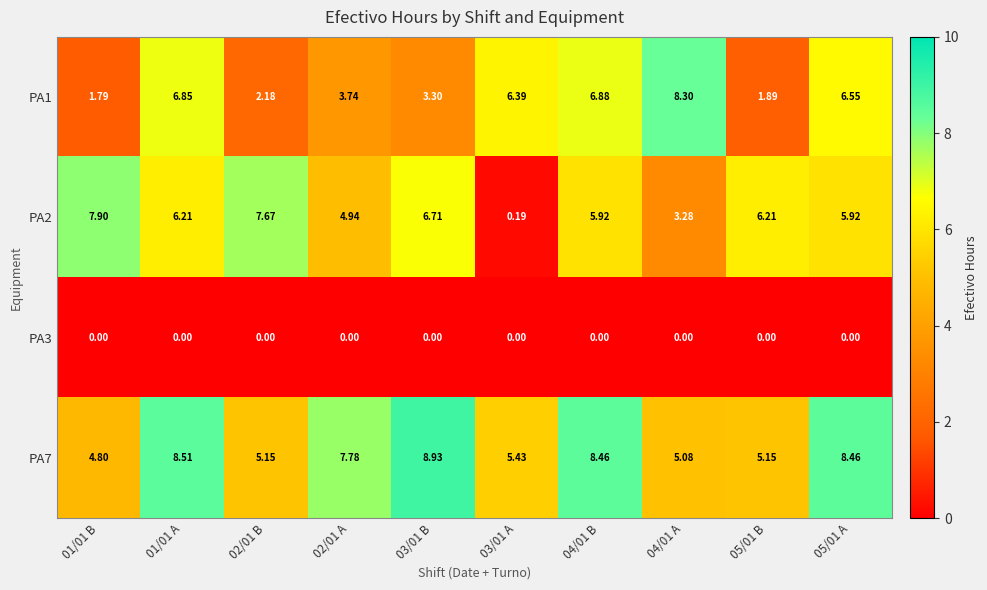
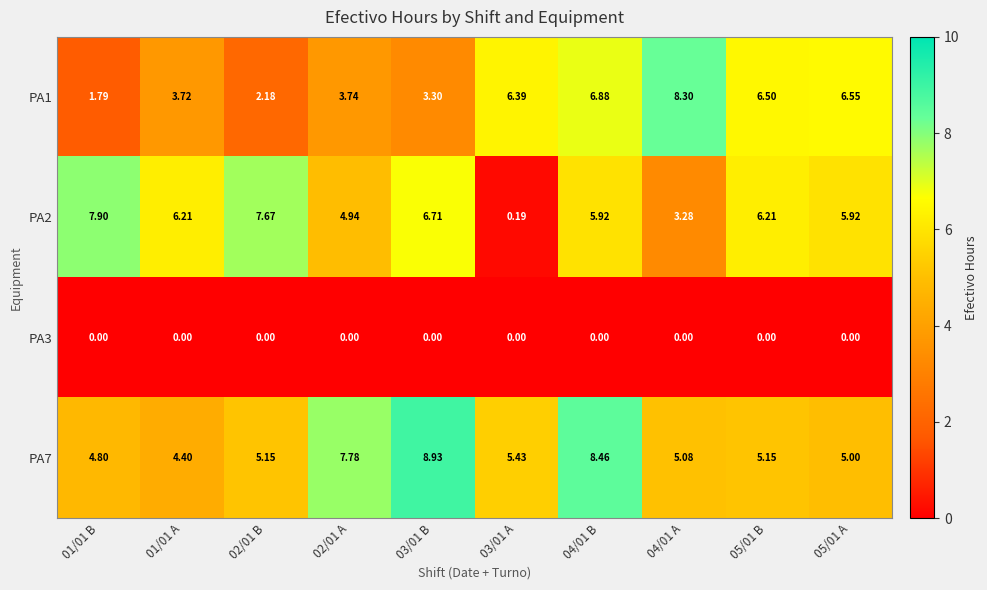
  {
    "PA1": {
      "01/01 B": 1.79,
-     "01/01 A": 6.85,
+     "01/01 A": 3.72,
      "02/01 B": 2.18,
      "02/01 A": 3.74,
      "03/01 B": 3.30,
      "03/01 A": 6.39,
      "04/01 B": 6.88,
      "04/01 A": 8.30,
-     "05/01 B": 1.89,
+     "05/01 B": 6.50,
      "05/01 A": 6.55
    },
    "PA2": {
      "01/01 B": 7.90,
      "01/01 A": 6.21,
      "02/01 B": 7.67,
      "02/01 A": 4.94,
      "03/01 B": 6.71,
      "03/01 A": 0.19,
      "04/01 B": 5.92,
      "04/01 A": 3.28,
      "05/01 B": 6.21,
      "05/01 A": 5.92
    },
    "PA3": {
      "01/01 B": 0.00,
      "01/01 A": 0.00,
      "02/01 B": 0.00,
      "02/01 A": 0.00,
      "03/01 B": 0.00,
      "03/01 A": 0.00,
      "04/01 B": 0.00,
      "04/01 A": 0.00,
      "05/01 B": 0.00,
      "05/01 A": 0.00
    },
    "PA7": {
      "01/01 B": 4.80,
-     "01/01 A": 8.51,
+     "01/01 A": 4.40,
      "02/01 B": 5.15,
      "02/01 A": 7.78,
      "03/01 B": 8.93,
      "03/01 A": 5.43,
      "04/01 B": 8.46,
      "04/01 A": 5.08,
      "05/01 B": 5.15,
-     "05/01 A": 8.46
+     "05/01 A": 5.00
    }
  }
